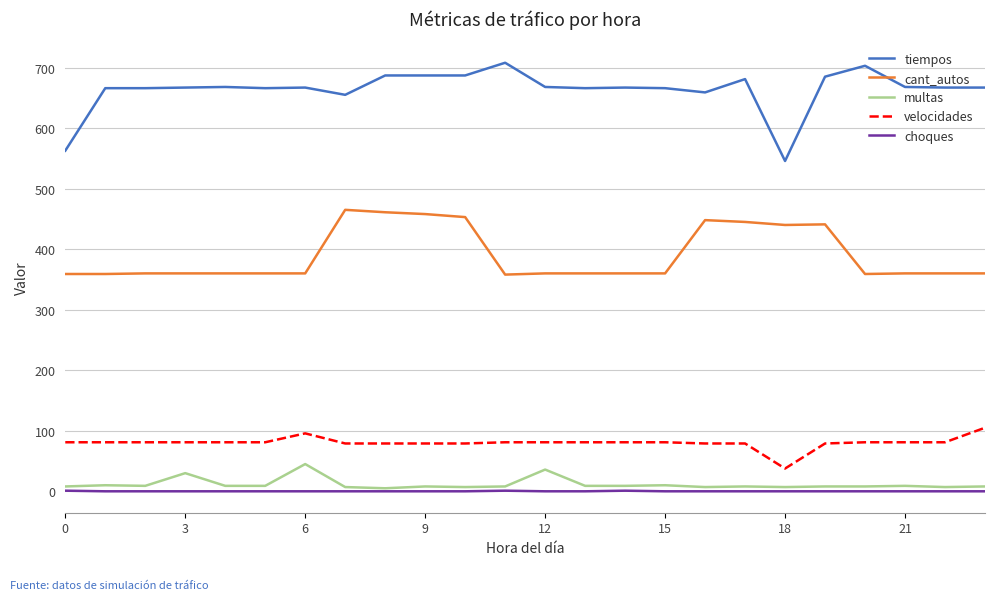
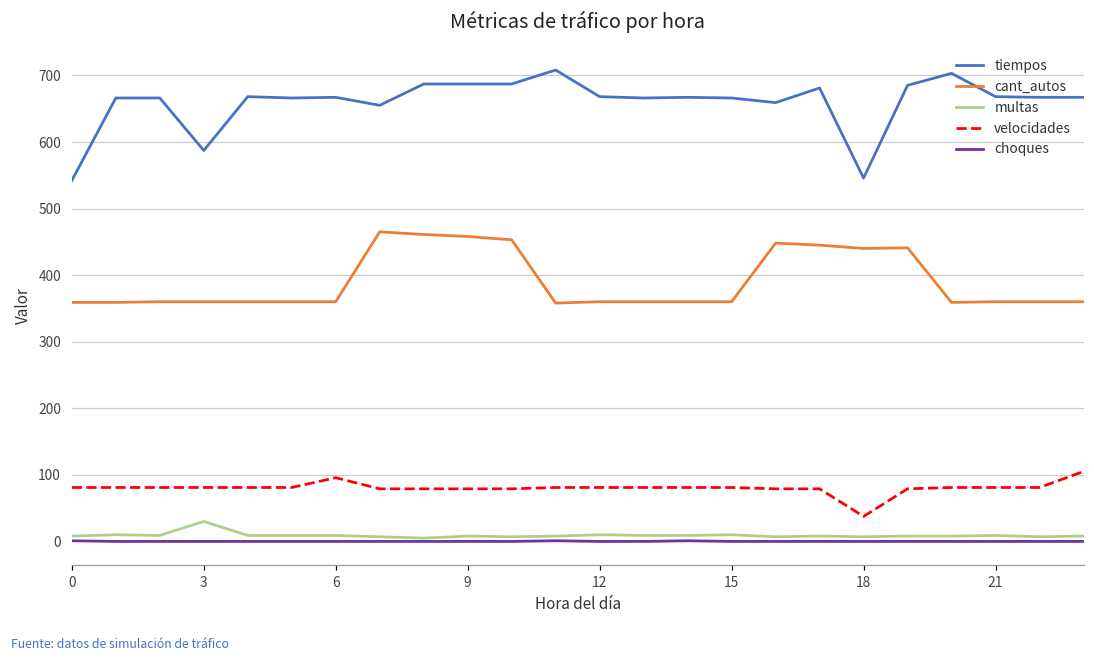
  {
    "tiempos": {
-     "0": 560,
-     "3": 670,
+     "0": 540,
+     "3": 590,
      "6": 670,
      "9": 690,
      "12": 670,
      "15": 670,
      "18": 550,
      "21": 670
    },
    "cant_autos": {
      "0": 360,
      "3": 360,
      "6": 360,
      "9": 460,
      "12": 360,
      "15": 360,
      "18": 440,
      "21": 360
    },
    "multas": {
      "0": 10,
      "3": 30,
-     "6": 50,
+     "6": 10,
      "9": 10,
-     "12": 40,
+     "12": 10,
      "15": 10,
      "18": 10,
      "21": 10
    },
    "velocidades": {
      "0": 80,
      "3": 80,
      "6": 100,
      "9": 80,
      "12": 80,
      "15": 80,
      "18": 40,
      "21": 80
    },
    "choques": {
      "0": 0,
      "3": 0,
      "6": 0,
      "9": 0,
      "12": 0,
      "15": 0,
      "18": 0,
      "21": 0
    }
  }
